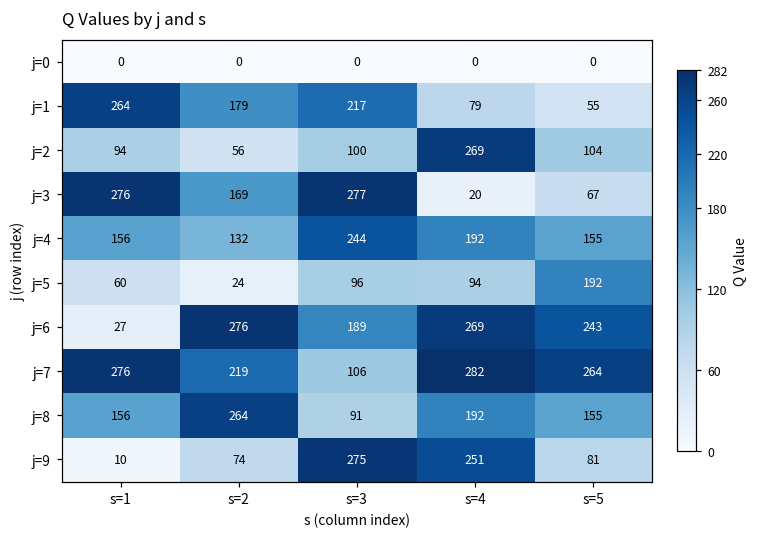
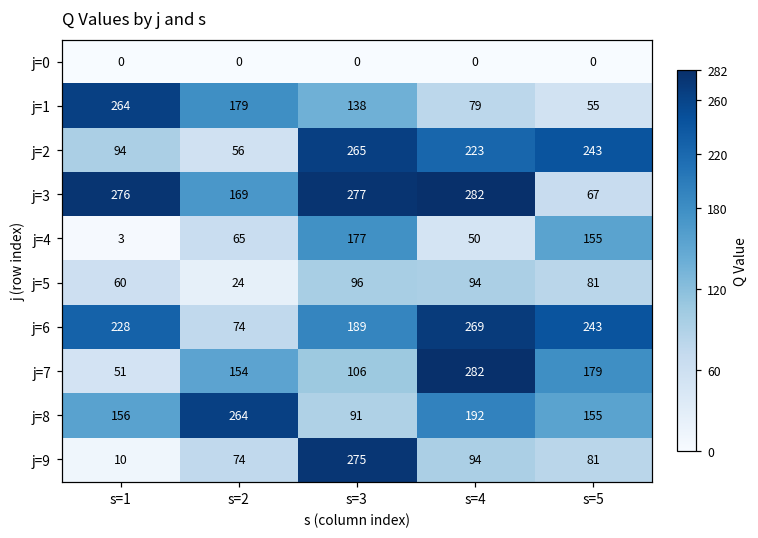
  {
    "j=0": {
      "s=1": 0,
      "s=2": 0,
      "s=3": 0,
      "s=4": 0,
      "s=5": 0
    },
    "j=1": {
      "s=1": 264,
      "s=2": 179,
-     "s=3": 217,
+     "s=3": 138,
      "s=4": 79,
      "s=5": 55
    },
    "j=2": {
      "s=1": 94,
      "s=2": 56,
-     "s=3": 100,
-     "s=4": 269,
-     "s=5": 104
+     "s=3": 265,
+     "s=4": 223,
+     "s=5": 243
    },
    "j=3": {
      "s=1": 276,
      "s=2": 169,
      "s=3": 277,
-     "s=4": 20,
+     "s=4": 282,
      "s=5": 67
    },
    "j=4": {
-     "s=1": 156,
-     "s=2": 132,
-     "s=3": 244,
-     "s=4": 192,
+     "s=1": 3,
+     "s=2": 65,
+     "s=3": 177,
+     "s=4": 50,
      "s=5": 155
    },
    "j=5": {
      "s=1": 60,
      "s=2": 24,
      "s=3": 96,
      "s=4": 94,
-     "s=5": 192
+     "s=5": 81
    },
    "j=6": {
-     "s=1": 27,
-     "s=2": 276,
+     "s=1": 228,
+     "s=2": 74,
      "s=3": 189,
      "s=4": 269,
      "s=5": 243
    },
    "j=7": {
-     "s=1": 276,
-     "s=2": 219,
+     "s=1": 51,
+     "s=2": 154,
      "s=3": 106,
      "s=4": 282,
-     "s=5": 264
+     "s=5": 179
    },
    "j=8": {
      "s=1": 156,
      "s=2": 264,
      "s=3": 91,
      "s=4": 192,
      "s=5": 155
    },
    "j=9": {
      "s=1": 10,
      "s=2": 74,
      "s=3": 275,
-     "s=4": 251,
+     "s=4": 94,
      "s=5": 81
    }
  }
